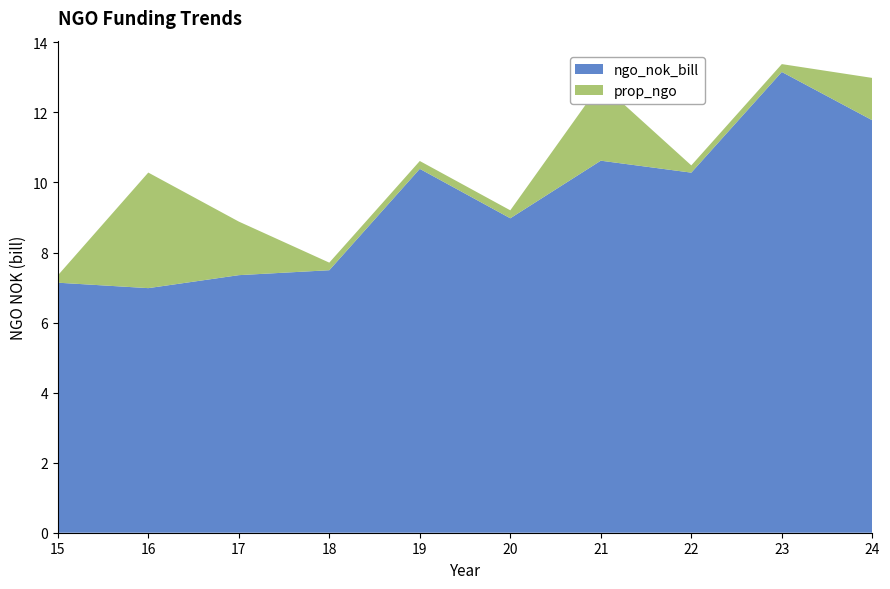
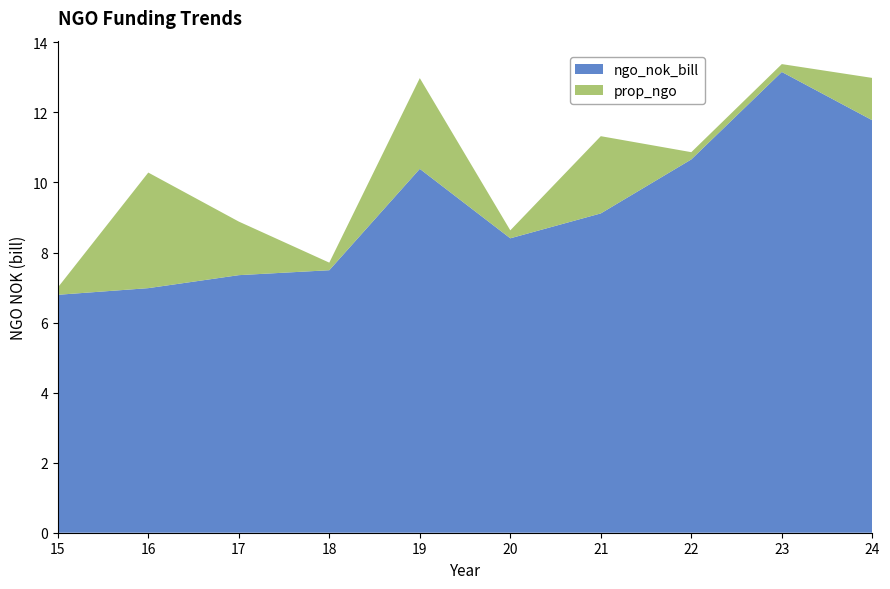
  {
    "ngo_nok_bill": {
-     "15": 7.1,
+     "15": 6.8,
      "16": 7.0,
      "17": 7.4,
      "18": 7.5,
      "19": 10.4,
-     "20": 9.0,
-     "21": 10.6,
-     "22": 10.3,
+     "20": 8.4,
+     "21": 9.1,
+     "22": 10.7,
      "23": 13.2,
      "24": 11.8
    },
    "prop_ngo": {
      "15": 0.2,
      "16": 3.3,
      "17": 1.5,
      "18": 0.2,
-     "19": 0.2,
+     "19": 2.6,
      "20": 0.2,
      "22": 0.2,
      "23": 0.2,
      "24": 1.2
    }
  }
